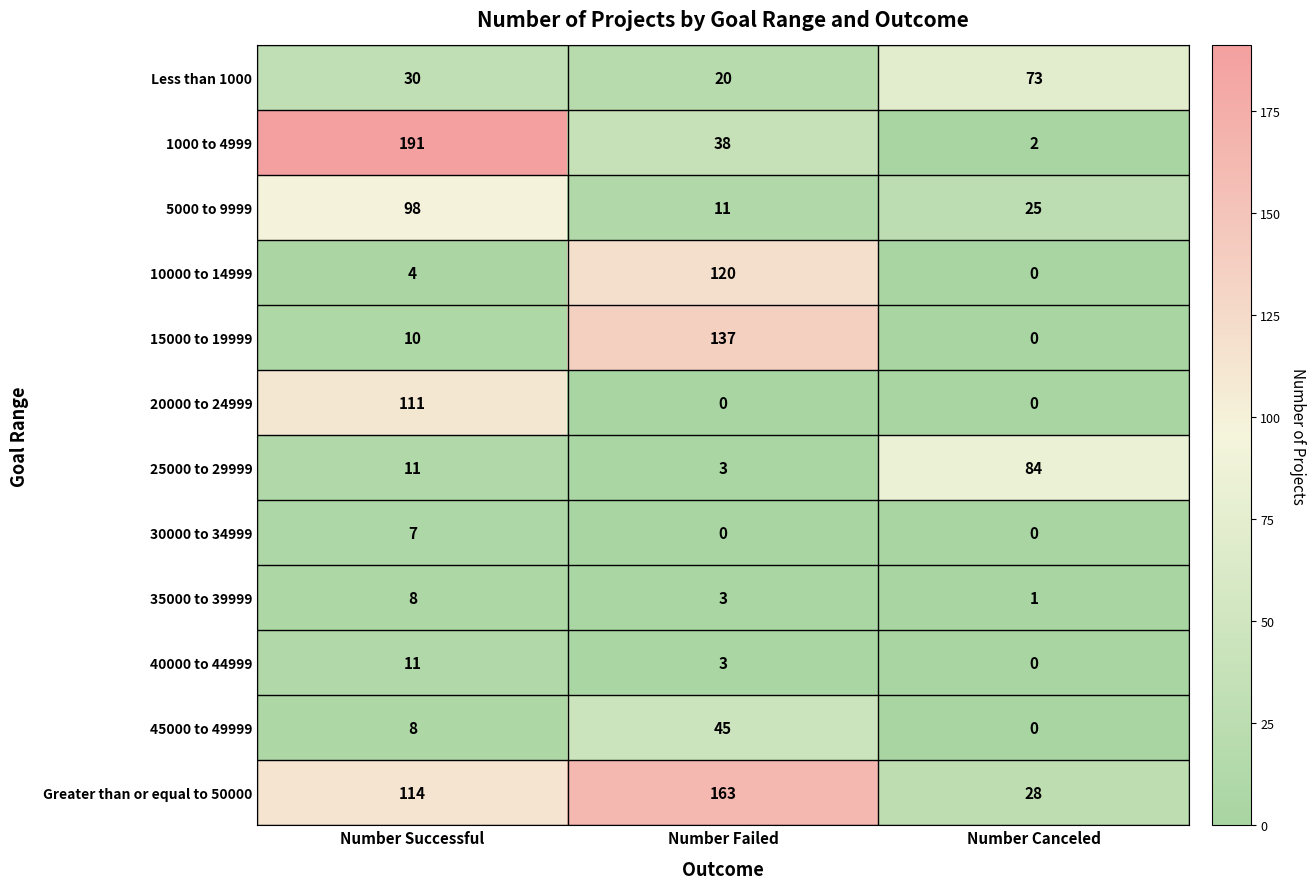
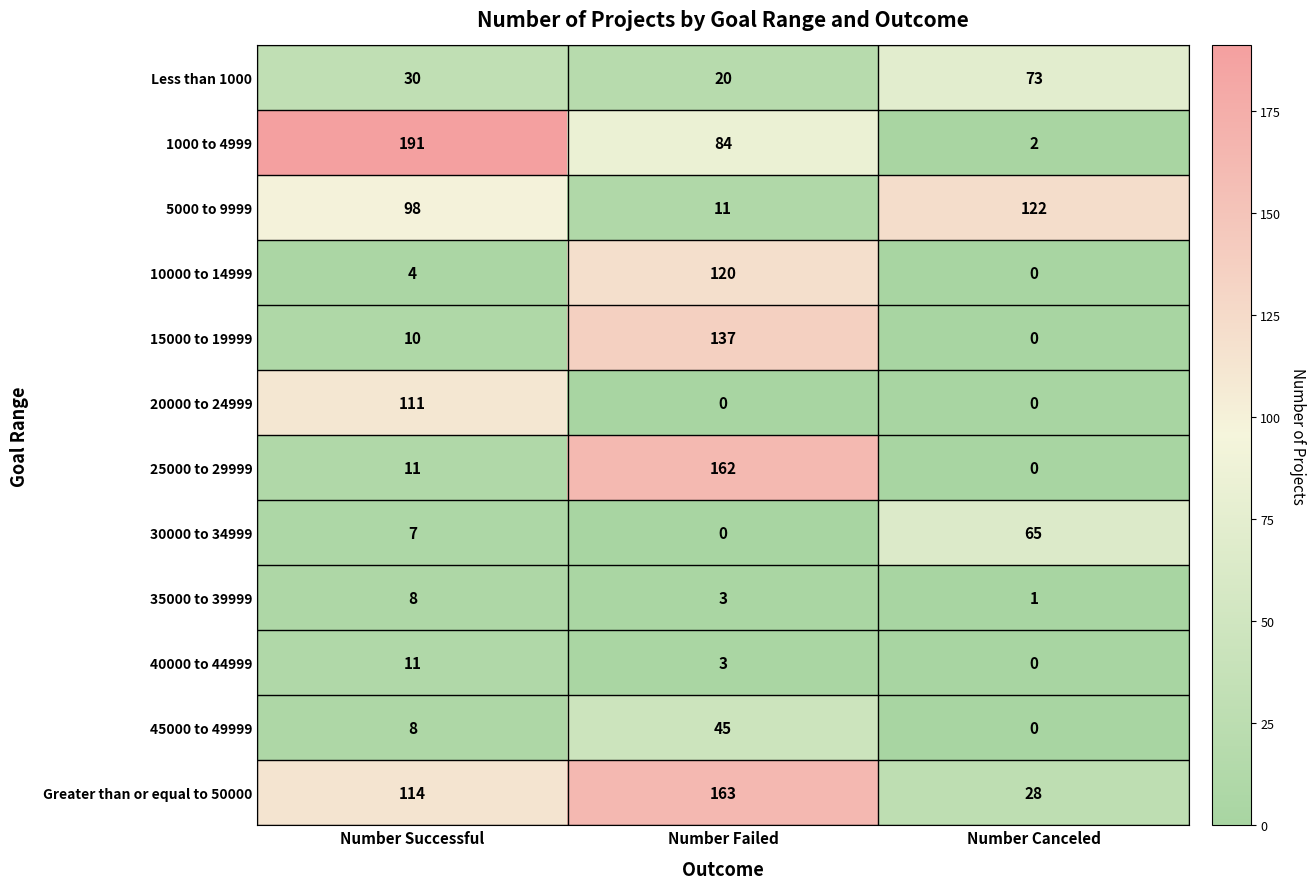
  {
    "Less than 1000": {
      "Number Successful": 30,
      "Number Failed": 20,
      "Number Canceled": 73
    },
    "1000 to 4999": {
      "Number Successful": 191,
-     "Number Failed": 38,
+     "Number Failed": 84,
      "Number Canceled": 2
    },
    "5000 to 9999": {
      "Number Successful": 98,
      "Number Failed": 11,
-     "Number Canceled": 25
+     "Number Canceled": 122
    },
    "10000 to 14999": {
      "Number Successful": 4,
      "Number Failed": 120,
      "Number Canceled": 0
    },
    "15000 to 19999": {
      "Number Successful": 10,
      "Number Failed": 137,
      "Number Canceled": 0
    },
    "20000 to 24999": {
      "Number Successful": 111,
      "Number Failed": 0,
      "Number Canceled": 0
    },
    "25000 to 29999": {
      "Number Successful": 11,
-     "Number Failed": 3,
-     "Number Canceled": 84
+     "Number Failed": 162,
+     "Number Canceled": 0
    },
    "30000 to 34999": {
      "Number Successful": 7,
      "Number Failed": 0,
-     "Number Canceled": 0
+     "Number Canceled": 65
    },
    "35000 to 39999": {
      "Number Successful": 8,
      "Number Failed": 3,
      "Number Canceled": 1
    },
    "40000 to 44999": {
      "Number Successful": 11,
      "Number Failed": 3,
      "Number Canceled": 0
    },
    "45000 to 49999": {
      "Number Successful": 8,
      "Number Failed": 45,
      "Number Canceled": 0
    },
    "Greater than or equal to 50000": {
      "Number Successful": 114,
      "Number Failed": 163,
      "Number Canceled": 28
    }
  }
